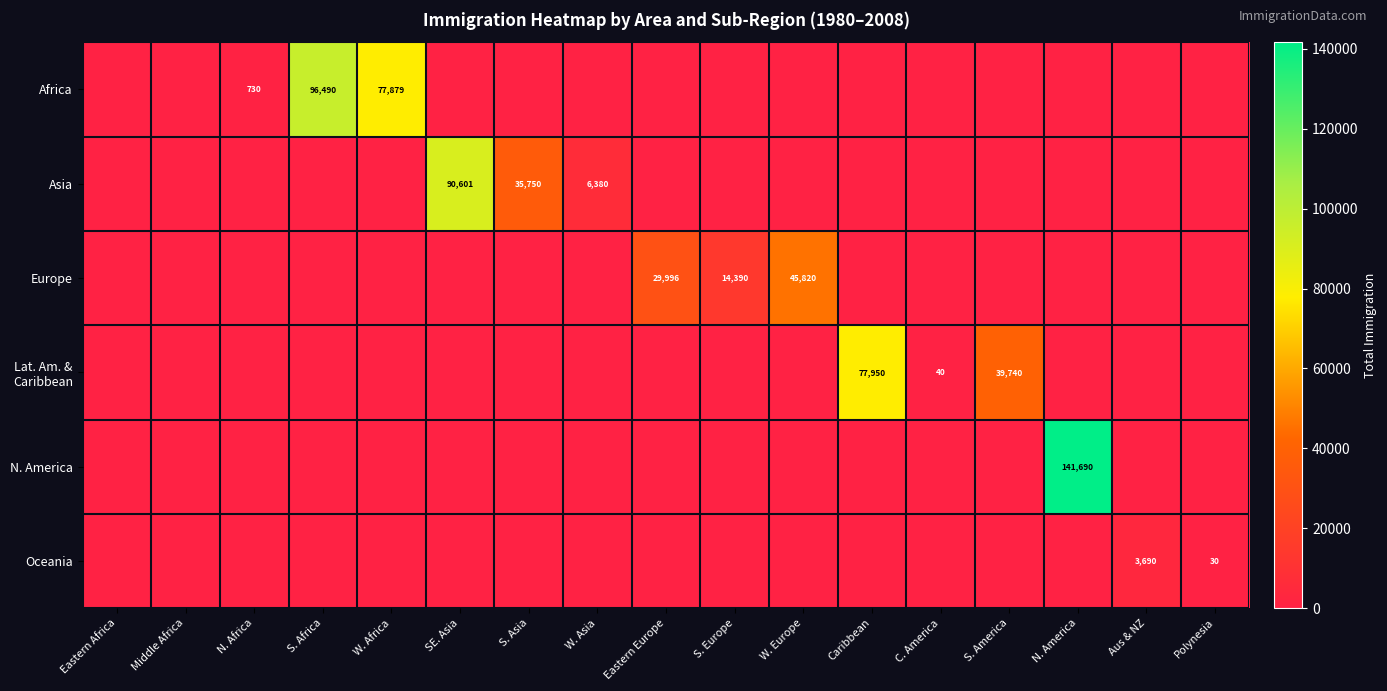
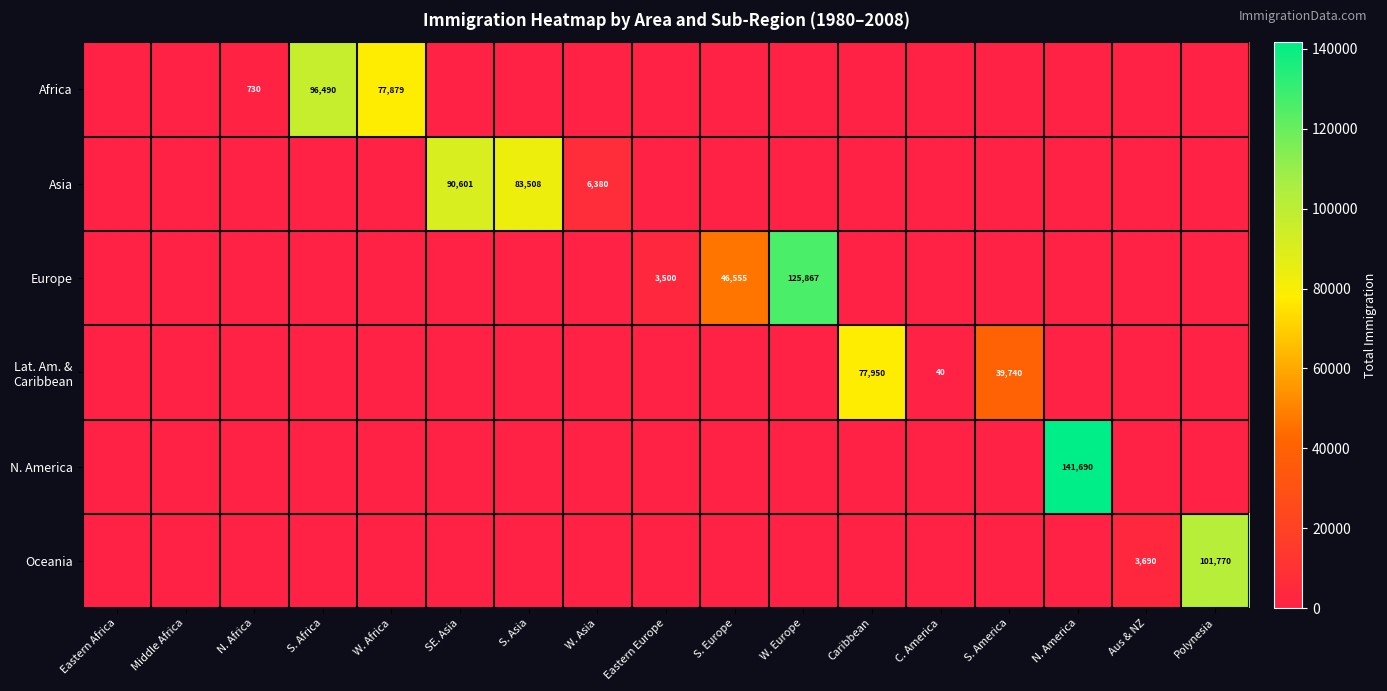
  {
    "Africa": {
      "N. Africa": "730",
      "S. Africa": "96,490",
      "W. Africa": "77,879"
    },
    "Asia": {
      "SE. Asia": "90,601",
-     "S. Asia": "35,750",
+     "S. Asia": "83,508",
      "W. Asia": "6,380"
    },
    "Europe": {
-     "Eastern Europe": "29,996",
-     "S. Europe": "14,390",
-     "W. Europe": "45,820"
+     "Eastern Europe": "3,500",
+     "S. Europe": "46,555",
+     "W. Europe": "125,867"
    },
    "Lat. Am. & Caribbean": {
      "Caribbean": "77,950",
      "C. America": "40",
      "S. America": "39,740"
    },
    "N. America": {
      "N. America": "141,690"
    },
    "Oceania": {
      "Aus & NZ": "3,690",
-     "Polynesia": "30"
+     "Polynesia": "101,770"
    }
  }
